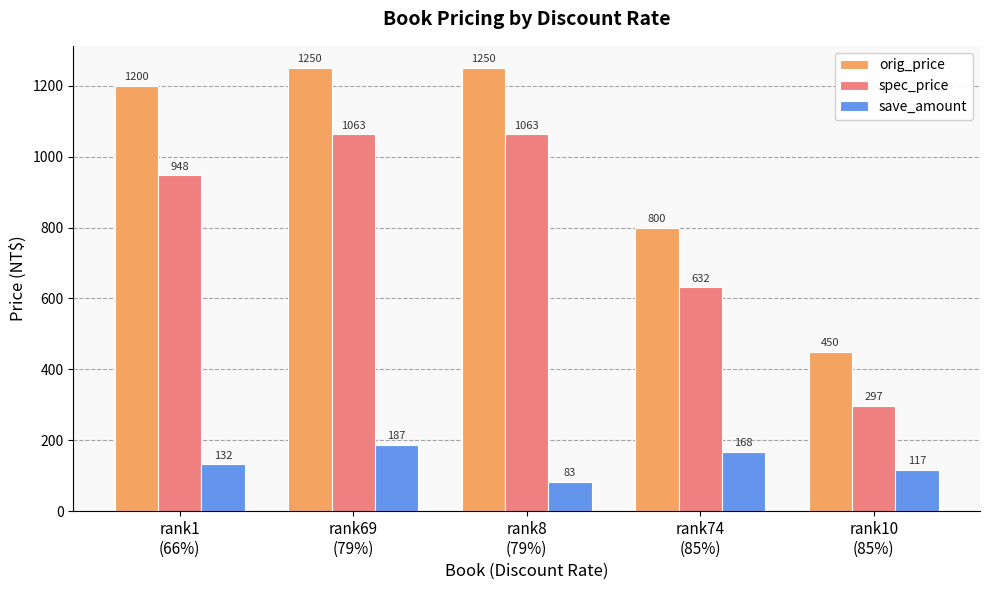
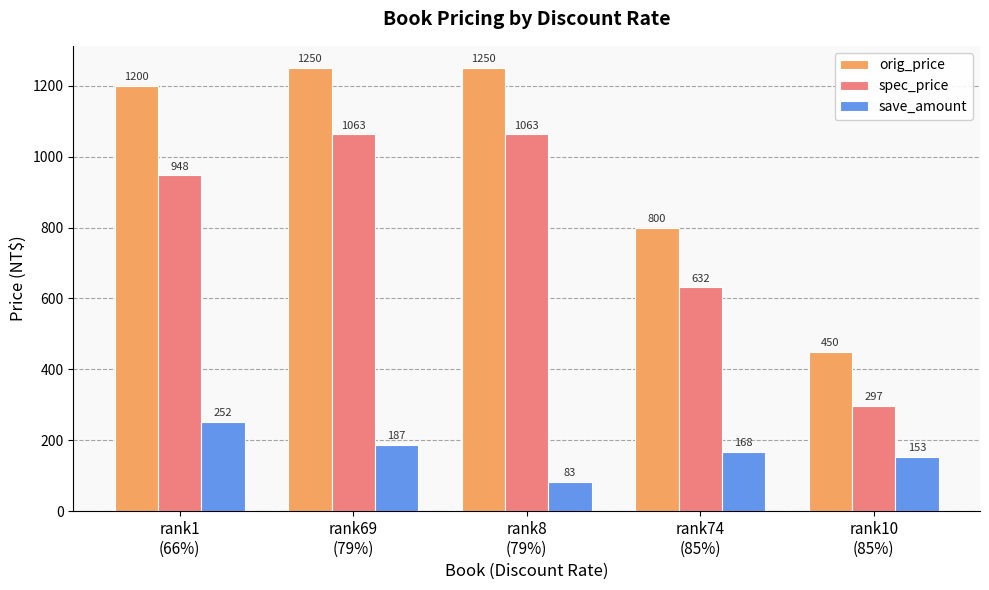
  {
    "save_amount": {
-     "rank1 (66%)": 132,
+     "rank1 (66%)": 252,
      "rank69 (79%)": 187,
      "rank8 (79%)": 83,
      "rank74 (85%)": 168,
-     "rank10 (85%)": 117
+     "rank10 (85%)": 153
    }
  }
